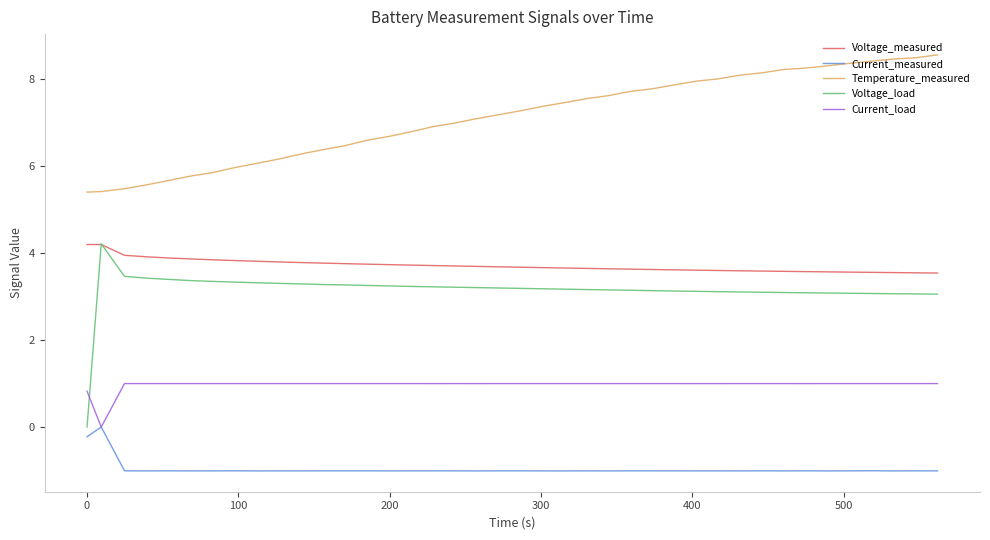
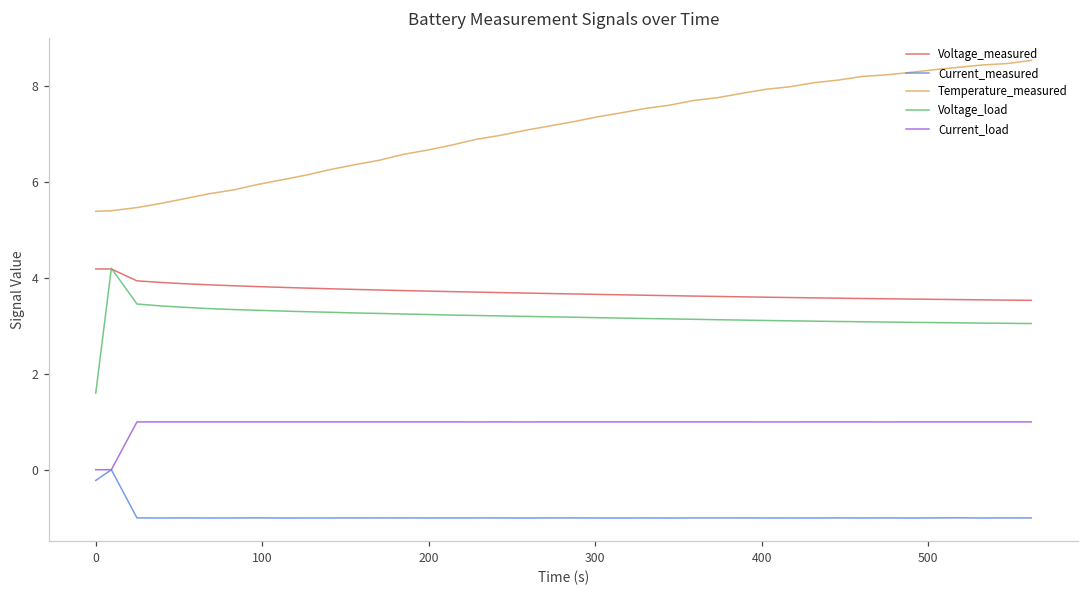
  {
    "Voltage_measured": {
      "0": 4.2
    },
    "Current_measured": {
      "0": -0.2
    },
    "Temperature_measured": {
      "0": 5.4
    },
    "Voltage_load": {
-     "0": 0.0
+     "0": 1.6
    },
    "Current_load": {
-     "0": 0.8
+     "0": 0.0
    }
  }
